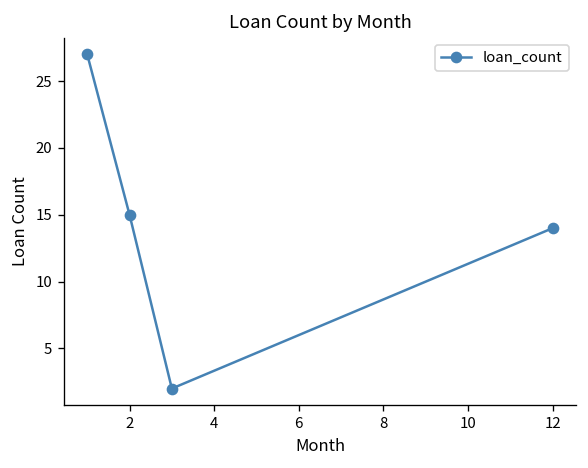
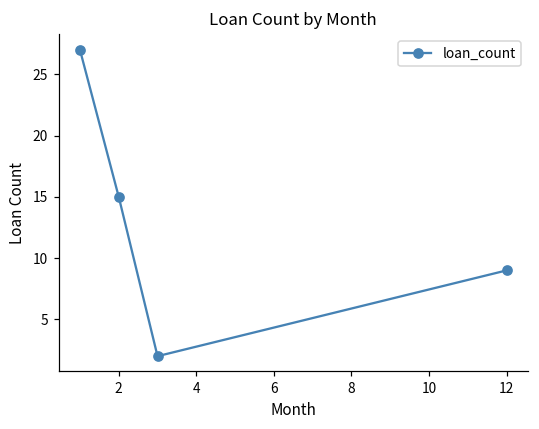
  {
    "2": 15,
-   "12": 14
+   "12": 9
  }
